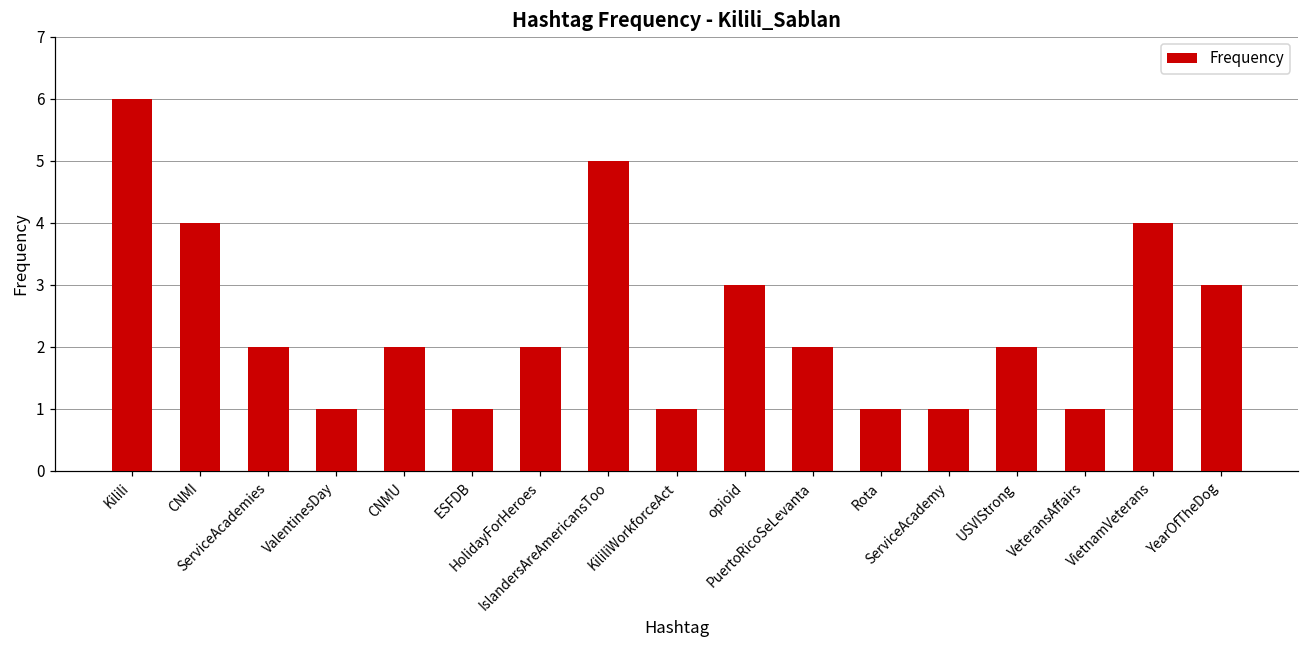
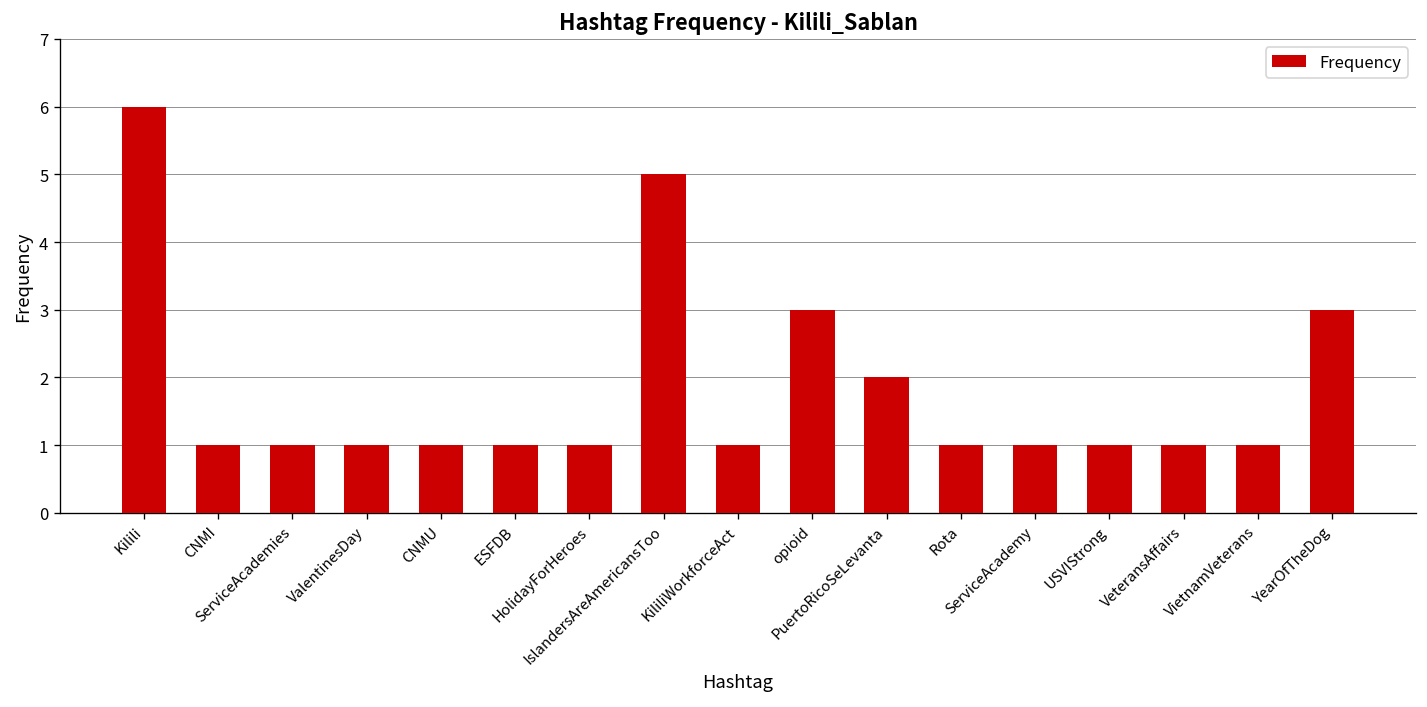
  {
    "Kilili": 6,
-   "CNMI": 4,
-   "ServiceAcademies": 2,
+   "CNMI": 1,
+   "ServiceAcademies": 1,
    "ValentinesDay": 1,
-   "CNMU": 2,
+   "CNMU": 1,
    "ESFDB": 1,
-   "HolidayForHeroes": 2,
+   "HolidayForHeroes": 1,
    "IslandersAreAmericansToo": 5,
    "KililiWorkforceAct": 1,
    "opioid": 3,
    "PuertoRicoSeLevanta": 2,
    "Rota": 1,
    "ServiceAcademy": 1,
-   "USVIStrong": 2,
+   "USVIStrong": 1,
    "VeteransAffairs": 1,
-   "VietnamVeterans": 4,
+   "VietnamVeterans": 1,
    "YearOfTheDog": 3
  }
